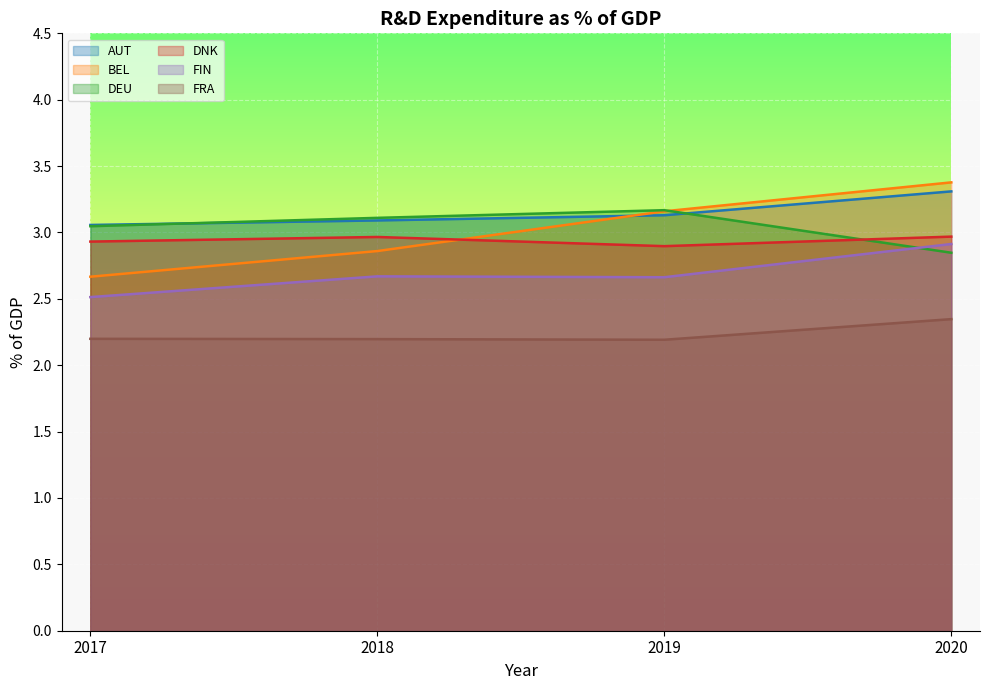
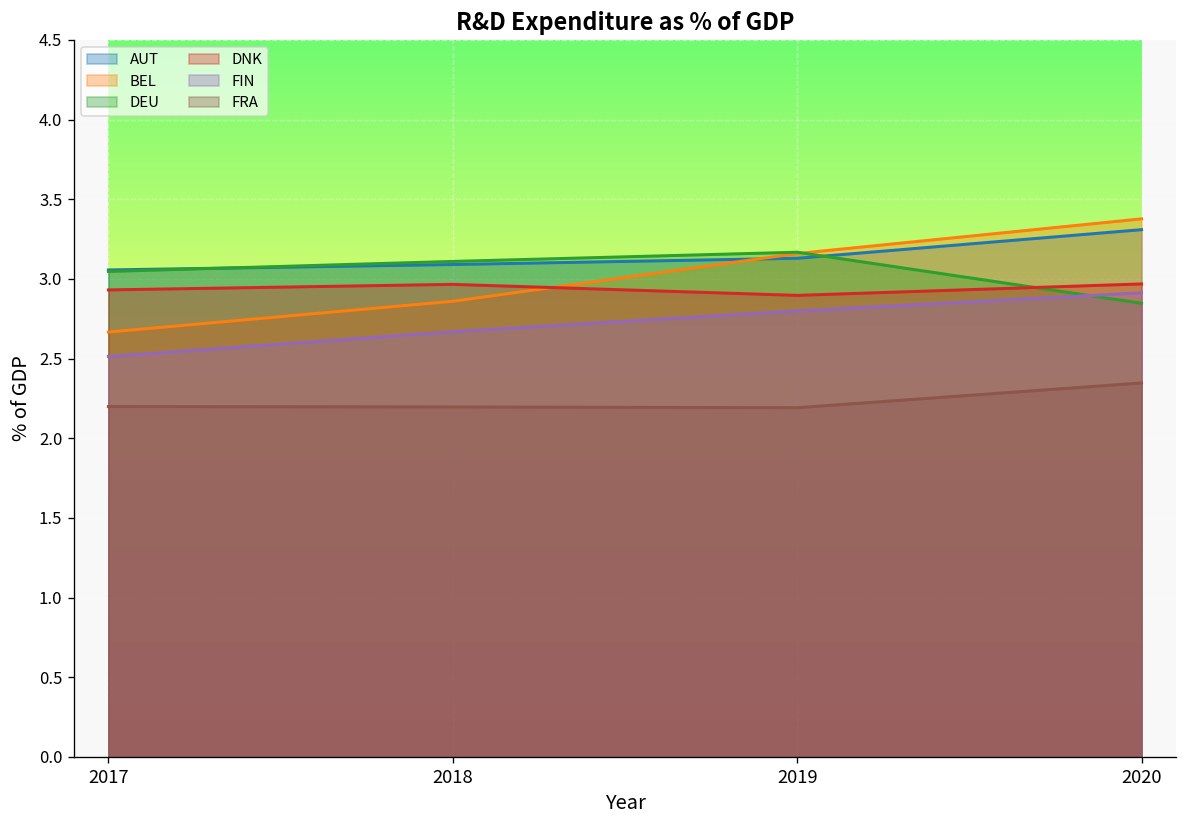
  {
    "AUT": {
      "2018": 3.09,
      "2019": 3.13,
      "2020": 3.31
    },
    "DEU": {
      "2018": 3.11,
      "2020": 2.85
    },
    "FIN": {
      "2017": 2.51,
      "2018": 2.67,
-     "2019": 2.66,
+     "2019": 2.80,
      "2020": 2.91
    }
  }
